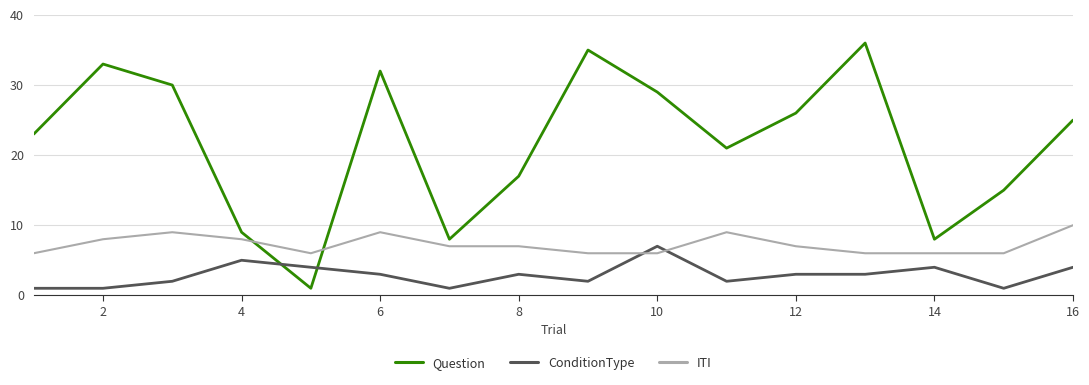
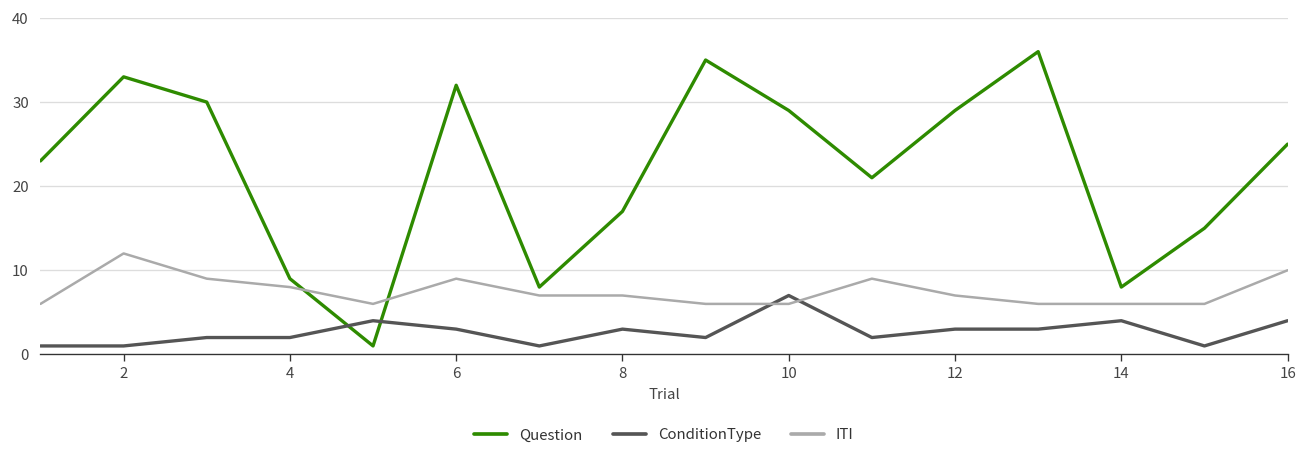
  {
    "Question": {
      "2": 33,
      "4": 9,
      "6": 32,
      "8": 17,
      "10": 29,
-     "12": 26,
+     "12": 29,
      "14": 8,
      "16": 25
    },
    "ConditionType": {
      "2": 1,
-     "4": 5,
+     "4": 2,
      "6": 3,
      "8": 3,
      "10": 7,
      "12": 3,
      "14": 4,
      "16": 4
    },
    "ITI": {
-     "2": 8,
+     "2": 12,
      "4": 8,
      "6": 9,
      "8": 7,
      "10": 6,
      "12": 7,
      "14": 6,
      "16": 10
    }
  }
